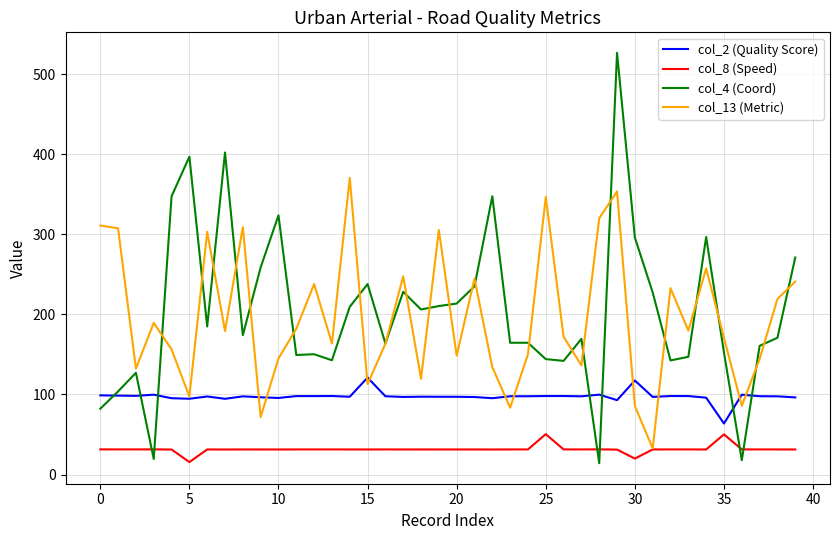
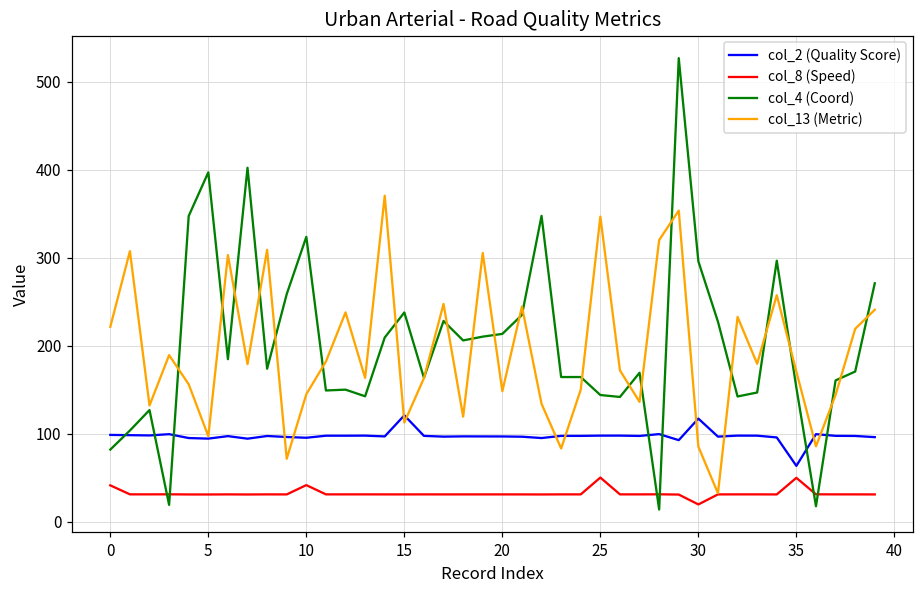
  {
    "col_2 (Quality Score)": {
      "0": 100,
      "10": 100,
      "15": 120,
      "20": 100,
      "25": 100,
      "30": 120,
      "35": 60
    },
    "col_8 (Speed)": {
-     "0": 30,
-     "5": 20,
-     "10": 30,
+     "0": 40,
+     "5": 30,
+     "10": 40,
      "15": 30,
      "20": 30,
      "25": 50,
      "30": 20,
      "35": 50
    },
    "col_4 (Coord)": {
      "0": 80,
      "5": 400,
      "10": 320,
      "15": 240,
      "20": 210,
      "25": 140,
      "30": 300,
      "35": 150
    },
    "col_13 (Metric)": {
-     "0": 310,
+     "0": 220,
      "10": 150,
      "15": 110,
      "20": 150,
      "25": 350,
      "30": 90,
      "35": 170
    }
  }
